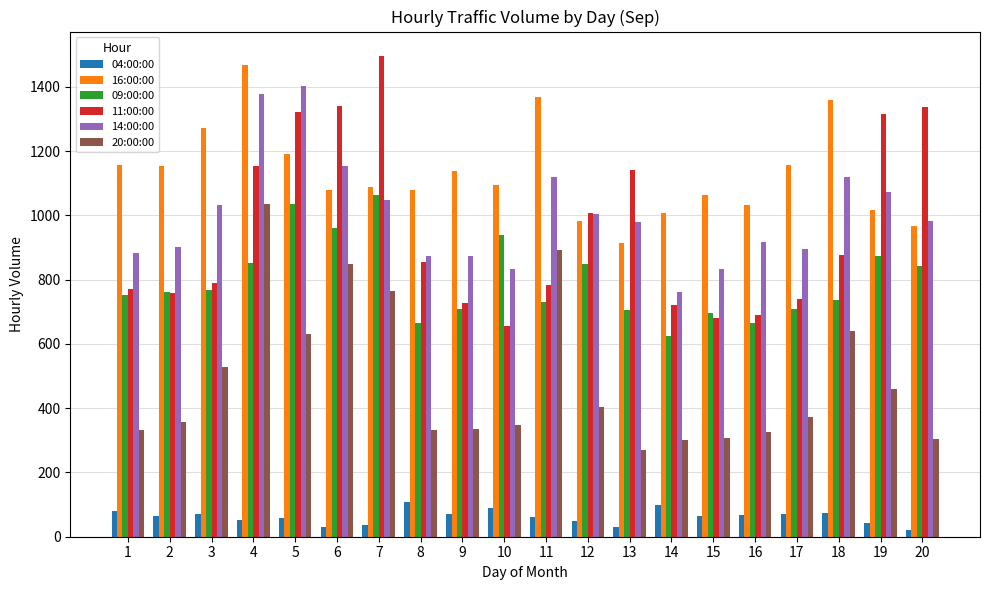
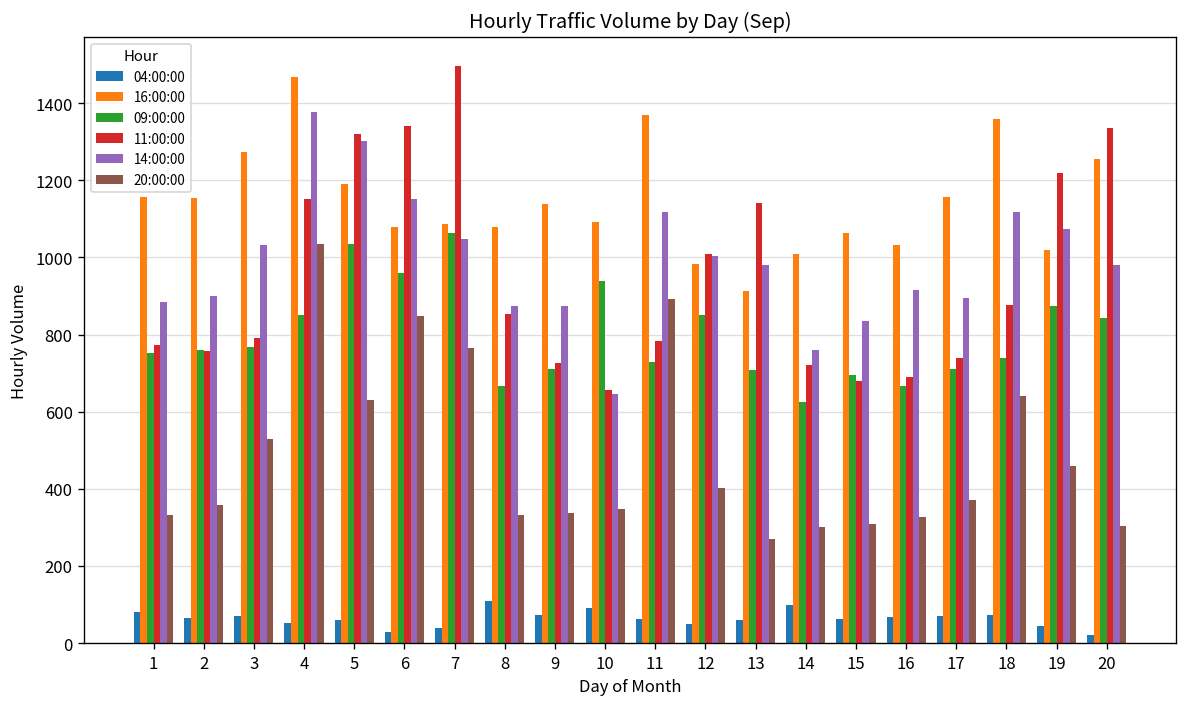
  {
    "04:00:00": {
      "1": 80,
      "2": 70,
      "3": 70,
      "4": 50,
      "5": 60,
      "6": 30,
      "7": 40,
      "8": 110,
      "9": 70,
      "10": 90,
      "11": 60,
      "12": 50,
-     "13": 30,
+     "13": 60,
      "14": 100,
      "15": 60,
      "16": 70,
      "17": 70,
      "18": 70,
      "19": 40,
      "20": 20
    },
    "16:00:00": {
      "1": 1160,
      "2": 1150,
      "3": 1270,
      "4": 1470,
      "5": 1190,
      "6": 1080,
      "7": 1090,
      "8": 1080,
      "9": 1140,
      "10": 1090,
      "11": 1370,
      "12": 980,
      "13": 910,
      "14": 1010,
      "15": 1060,
      "16": 1030,
      "17": 1160,
      "18": 1360,
      "19": 1020,
-     "20": 970
+     "20": 1260
    },
    "09:00:00": {
      "1": 750,
      "2": 760,
      "3": 770,
      "4": 850,
      "5": 1040,
      "6": 960,
      "7": 1060,
      "8": 670,
      "9": 710,
      "10": 940,
      "11": 730,
      "12": 850,
      "13": 710,
      "14": 630,
      "15": 700,
      "16": 670,
      "17": 710,
      "18": 740,
      "19": 880,
      "20": 840
    },
    "11:00:00": {
      "1": 770,
      "2": 760,
      "3": 790,
      "4": 1150,
      "5": 1320,
      "6": 1340,
      "7": 1500,
      "8": 850,
      "9": 730,
      "10": 660,
      "11": 780,
      "12": 1010,
      "13": 1140,
      "14": 720,
      "15": 680,
      "16": 690,
      "17": 740,
      "18": 880,
-     "19": 1310,
+     "19": 1220,
      "20": 1340
    },
    "14:00:00": {
      "1": 880,
      "2": 900,
      "3": 1030,
      "4": 1380,
-     "5": 1400,
+     "5": 1300,
      "6": 1150,
      "7": 1050,
      "8": 870,
      "9": 870,
-     "10": 830,
+     "10": 650,
      "11": 1120,
      "12": 1000,
      "13": 980,
      "14": 760,
      "15": 830,
      "16": 920,
      "17": 890,
      "18": 1120,
      "19": 1070,
      "20": 980
    },
    "20:00:00": {
      "1": 330,
      "2": 360,
      "3": 530,
      "4": 1030,
      "5": 630,
      "6": 850,
      "7": 770,
      "8": 330,
      "9": 340,
      "10": 350,
      "11": 890,
      "12": 400,
      "13": 270,
      "14": 300,
      "15": 310,
      "16": 330,
      "17": 370,
      "18": 640,
      "19": 460,
      "20": 300
    }
  }
